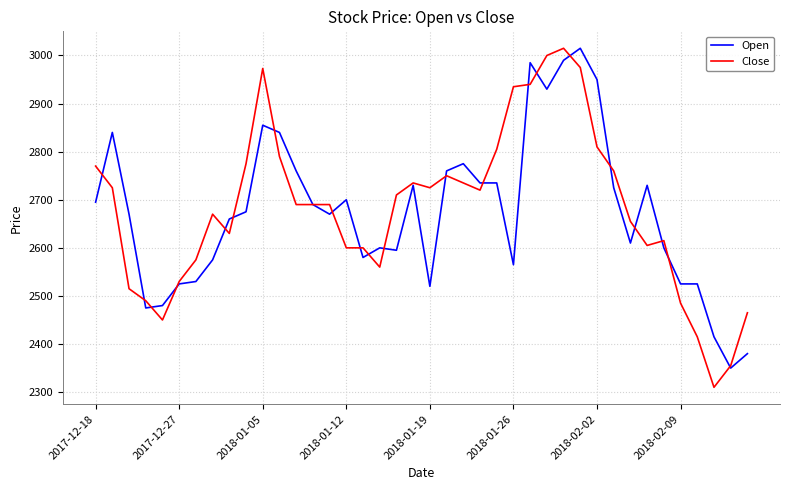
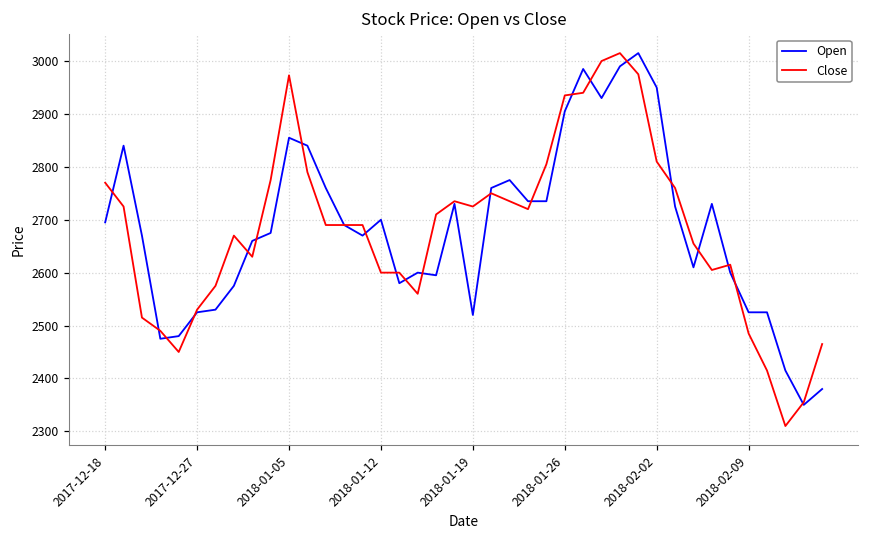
  {
    "Open": {
      "2017-12-18": 2700,
      "2018-01-05": 2860,
      "2018-01-12": 2700,
      "2018-01-19": 2520,
-     "2018-01-26": 2570,
+     "2018-01-26": 2910,
      "2018-02-02": 2950,
      "2018-02-09": 2530
    },
    "Close": {
      "2017-12-18": 2770,
      "2018-01-05": 2970,
      "2018-01-12": 2600,
      "2018-01-19": 2730,
      "2018-01-26": 2940,
      "2018-02-02": 2810,
      "2018-02-09": 2490
    }
  }
